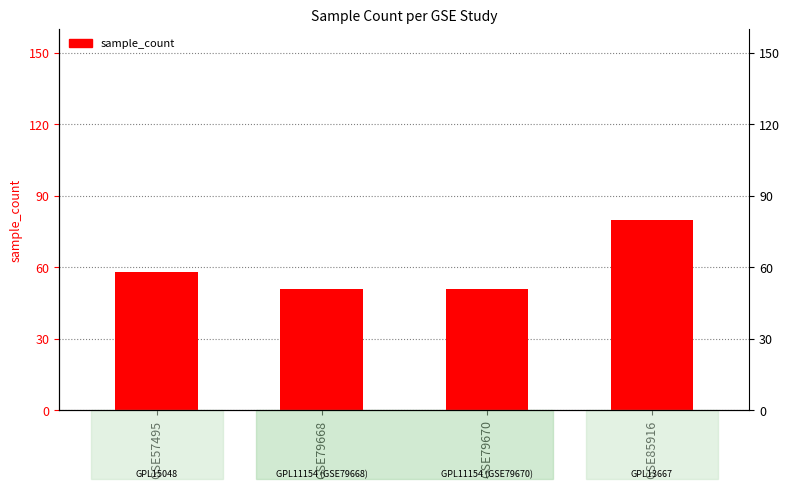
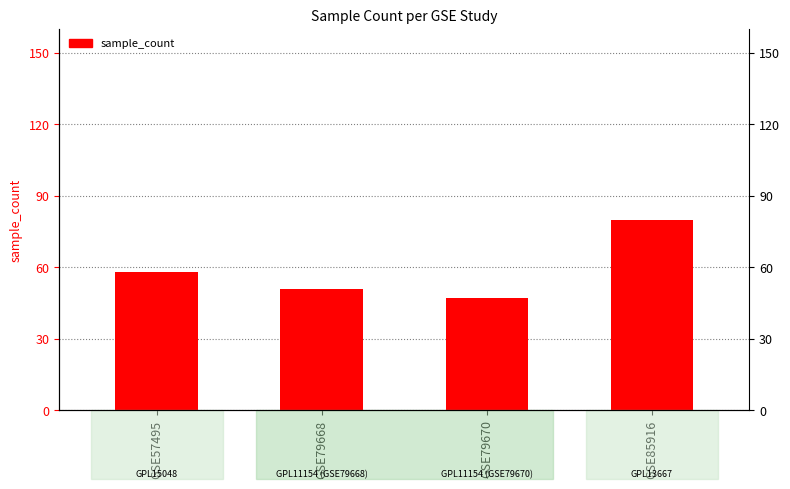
  {
    "GSE57495": 58,
    "GSE79668": 51,
-   "GSE79670": 51,
+   "GSE79670": 47,
    "GSE85916": 80
  }
